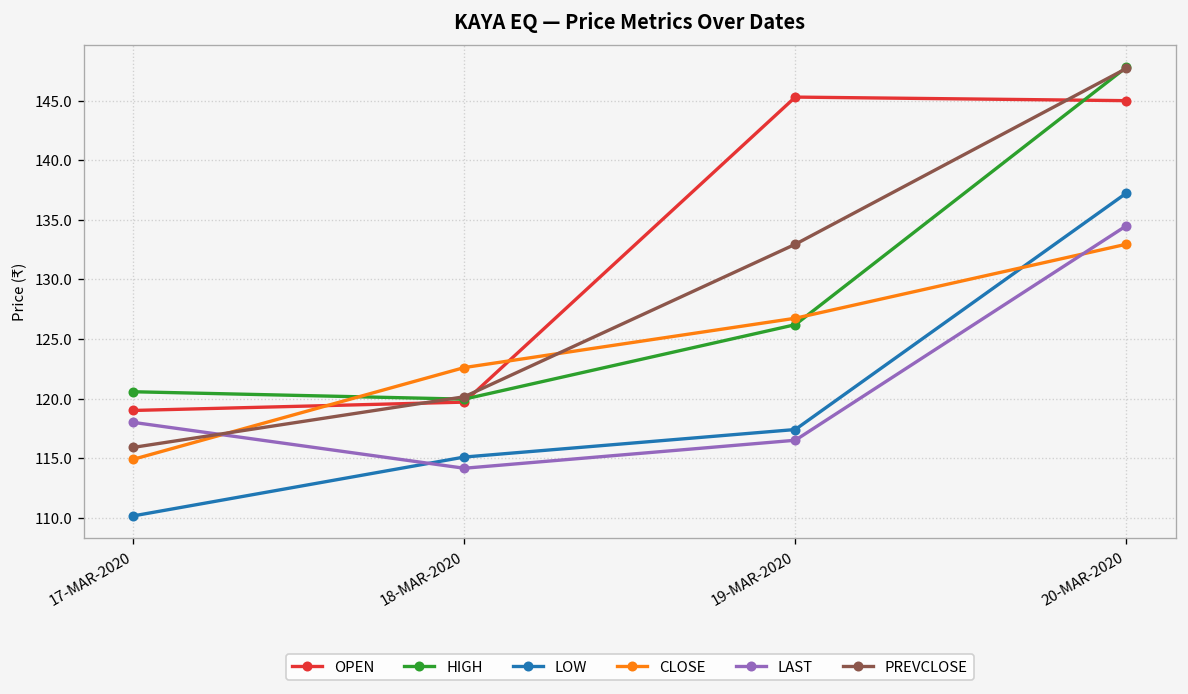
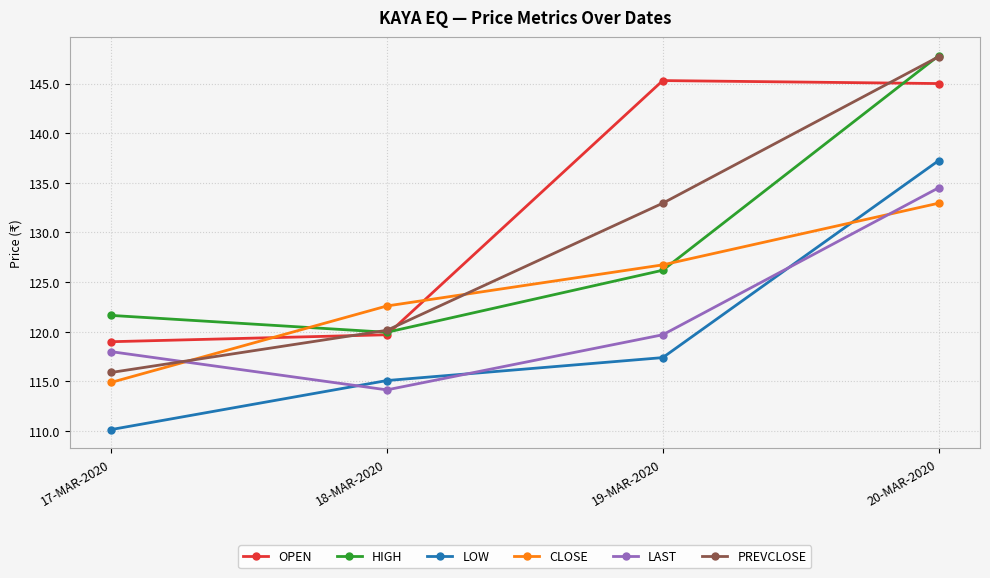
  {
    "OPEN": {
      "17-MAR-2020": 119,
      "19-MAR-2020": 145,
      "20-MAR-2020": 145
    },
    "HIGH": {
-     "17-MAR-2020": 121,
+     "17-MAR-2020": 122,
      "19-MAR-2020": 126
    },
    "LOW": {
      "17-MAR-2020": 110,
      "18-MAR-2020": 115,
      "19-MAR-2020": 117,
      "20-MAR-2020": 137
    },
    "CLOSE": {
      "17-MAR-2020": 115,
      "18-MAR-2020": 123,
      "19-MAR-2020": 127,
      "20-MAR-2020": 133
    },
    "LAST": {
      "17-MAR-2020": 118,
      "18-MAR-2020": 114,
-     "19-MAR-2020": 117,
+     "19-MAR-2020": 120,
      "20-MAR-2020": 135
    },
    "PREVCLOSE": {
      "17-MAR-2020": 116,
      "19-MAR-2020": 133
    }
  }
